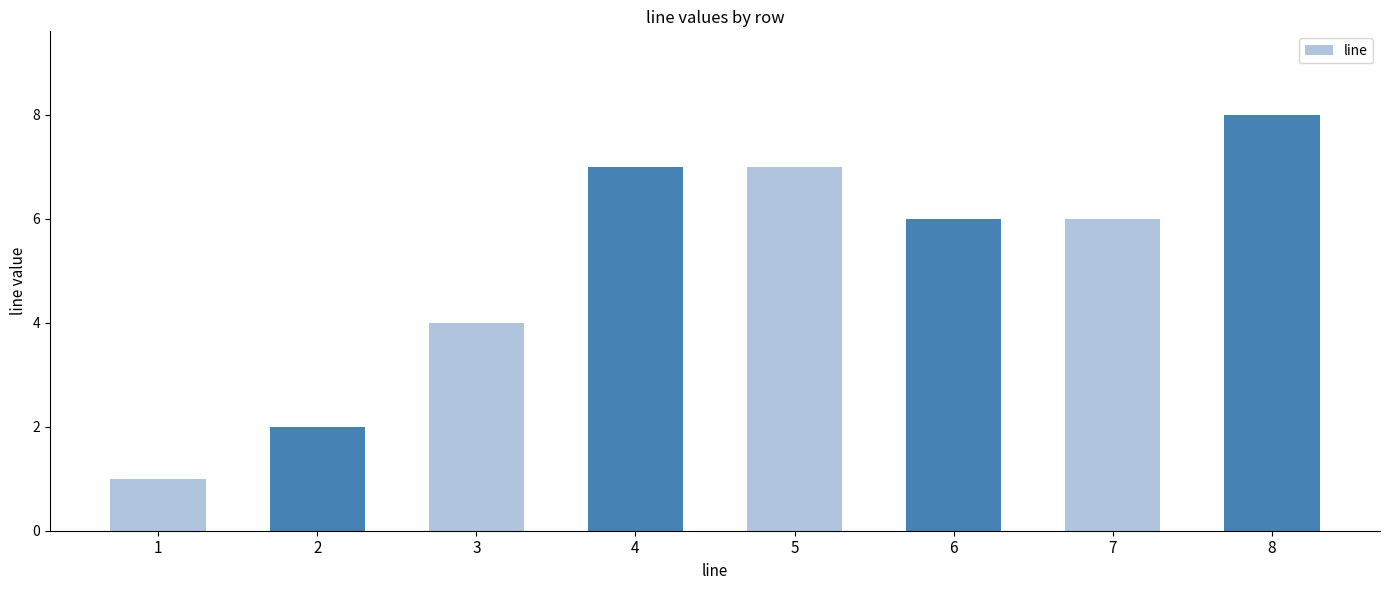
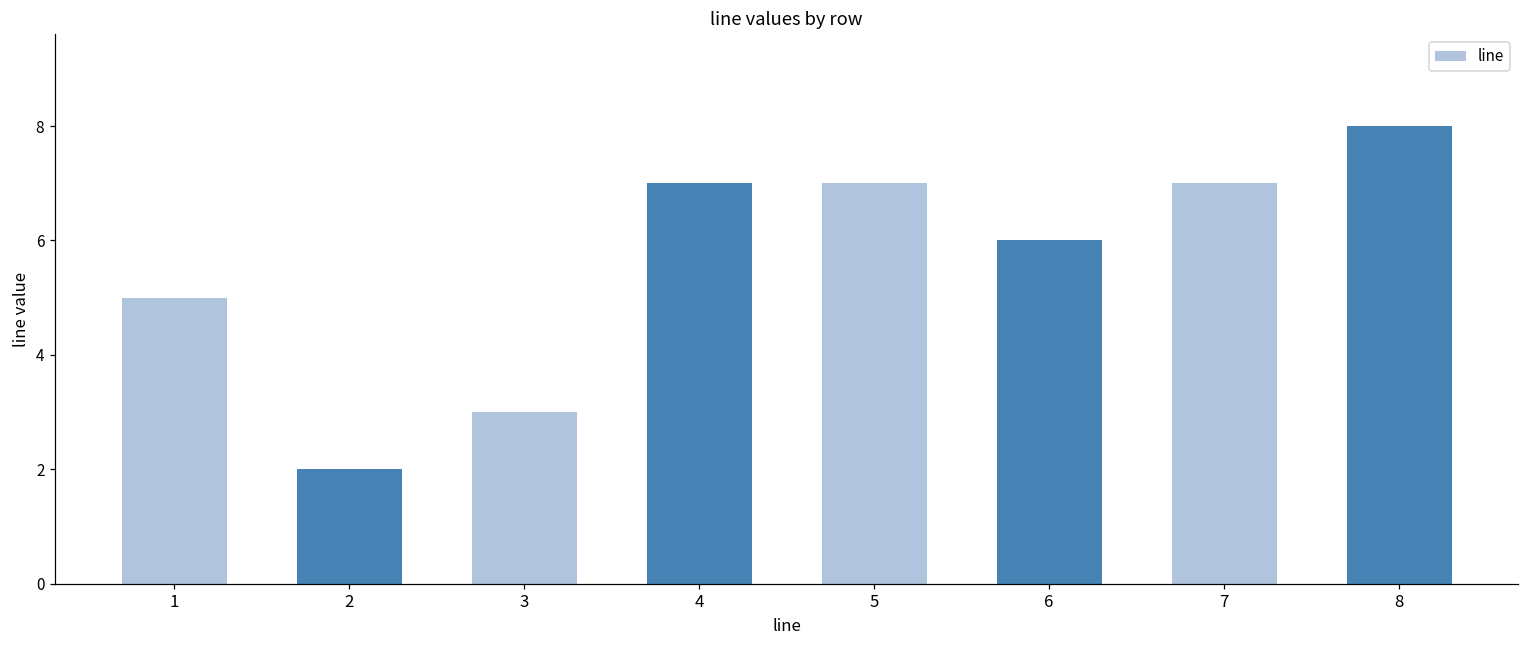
  {
-   "1": 1,
+   "1": 5,
    "2": 2,
-   "3": 4,
+   "3": 3,
    "4": 7,
    "5": 7,
    "6": 6,
-   "7": 6,
+   "7": 7,
    "8": 8
  }
